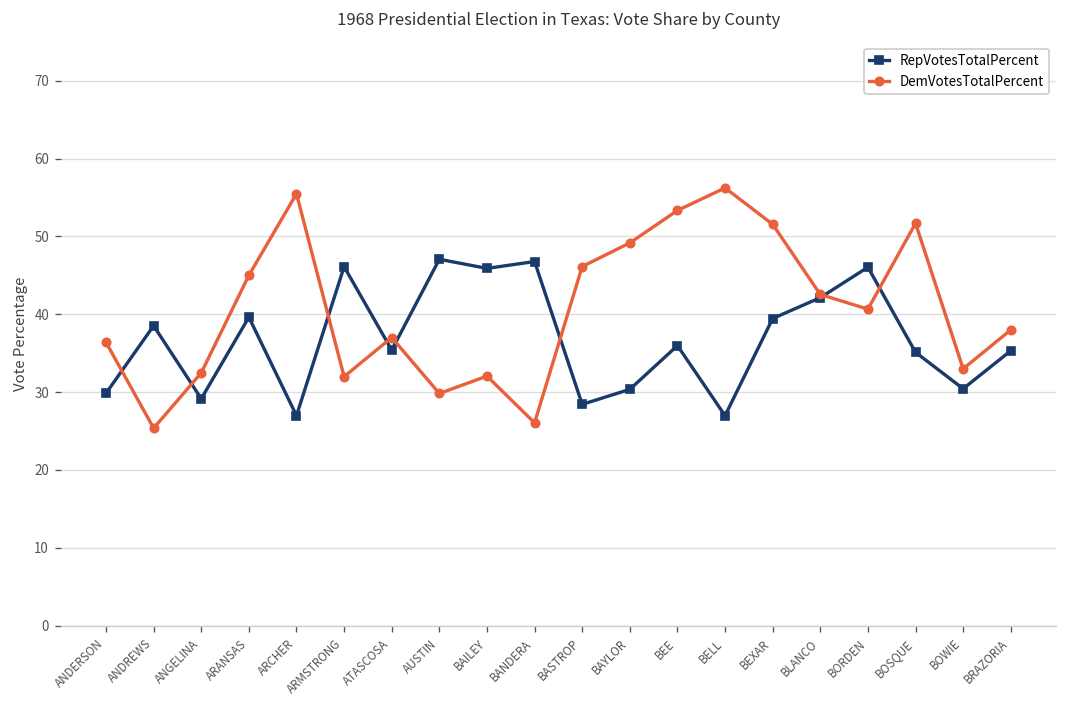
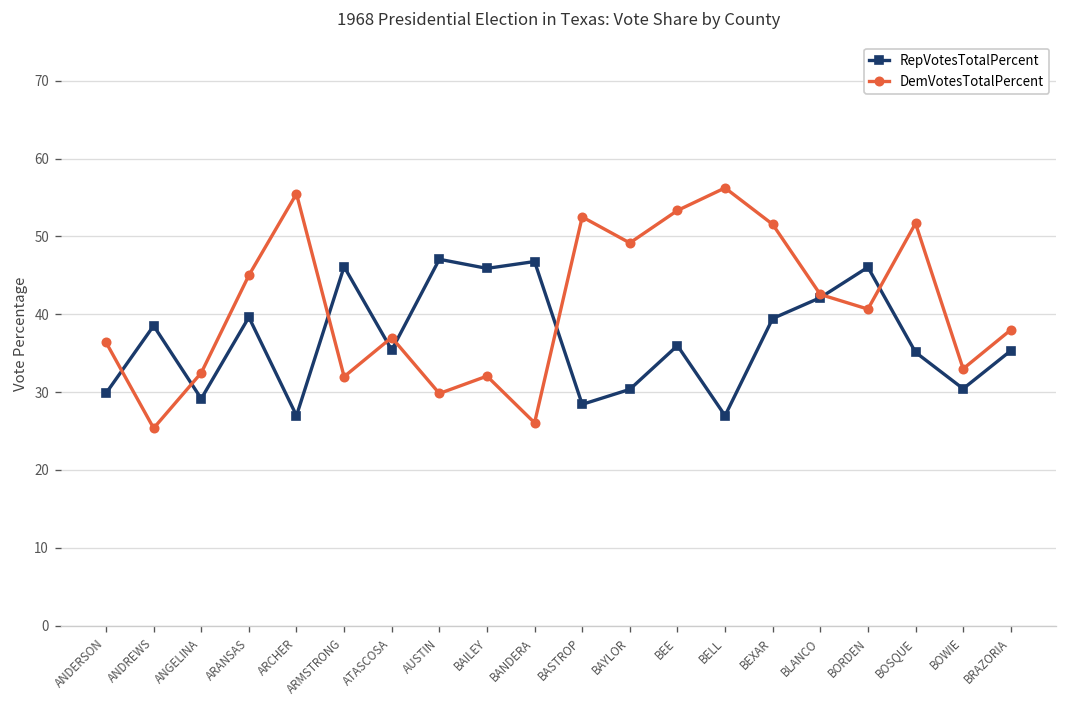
  {
    "RepVotesTotalPercent": {
      "ANDERSON": 30,
      "ANDREWS": 39,
      "ANGELINA": 29,
      "ARANSAS": 40,
      "ARCHER": 27,
      "ARMSTRONG": 46,
      "ATASCOSA": 35,
      "AUSTIN": 47,
      "BAILEY": 46,
      "BANDERA": 47,
      "BASTROP": 28,
      "BAYLOR": 30,
      "BEE": 36,
      "BELL": 27,
      "BEXAR": 39,
      "BLANCO": 42,
      "BORDEN": 46,
      "BOSQUE": 35,
      "BOWIE": 30,
      "BRAZORIA": 35
    },
    "DemVotesTotalPercent": {
      "ANDERSON": 36,
      "ANDREWS": 25,
      "ANGELINA": 32,
      "ARANSAS": 45,
      "ARCHER": 55,
      "ARMSTRONG": 32,
      "ATASCOSA": 37,
      "AUSTIN": 30,
      "BAILEY": 32,
      "BANDERA": 26,
-     "BASTROP": 46,
+     "BASTROP": 53,
      "BAYLOR": 49,
      "BEE": 53,
      "BELL": 56,
      "BEXAR": 52,
      "BLANCO": 43,
      "BORDEN": 41,
      "BOSQUE": 52,
      "BOWIE": 33,
      "BRAZORIA": 38
    }
  }
